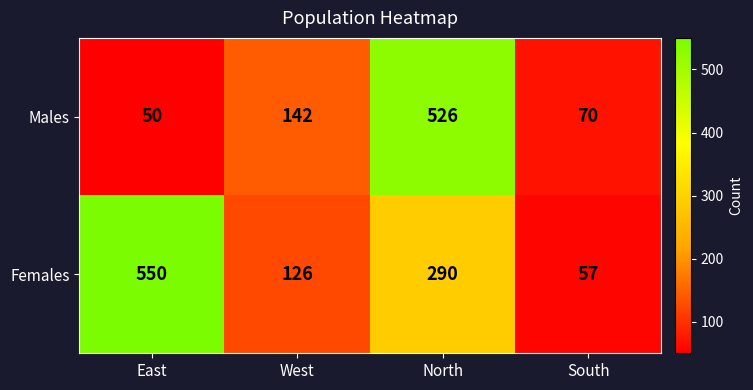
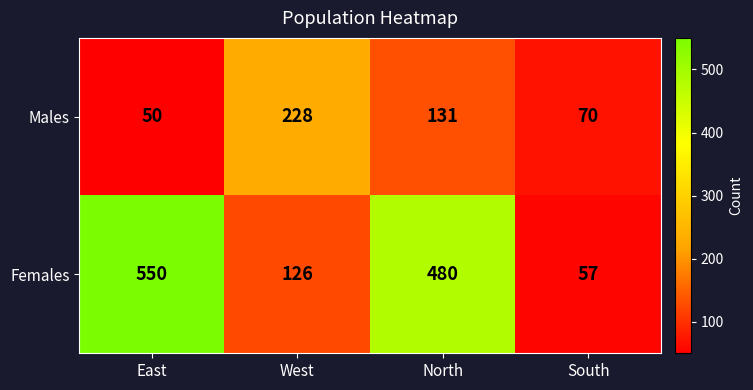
  {
    "Males": {
      "East": 50,
-     "West": 142,
-     "North": 526,
+     "West": 228,
+     "North": 131,
      "South": 70
    },
    "Females": {
      "East": 550,
      "West": 126,
-     "North": 290,
+     "North": 480,
      "South": 57
    }
  }
